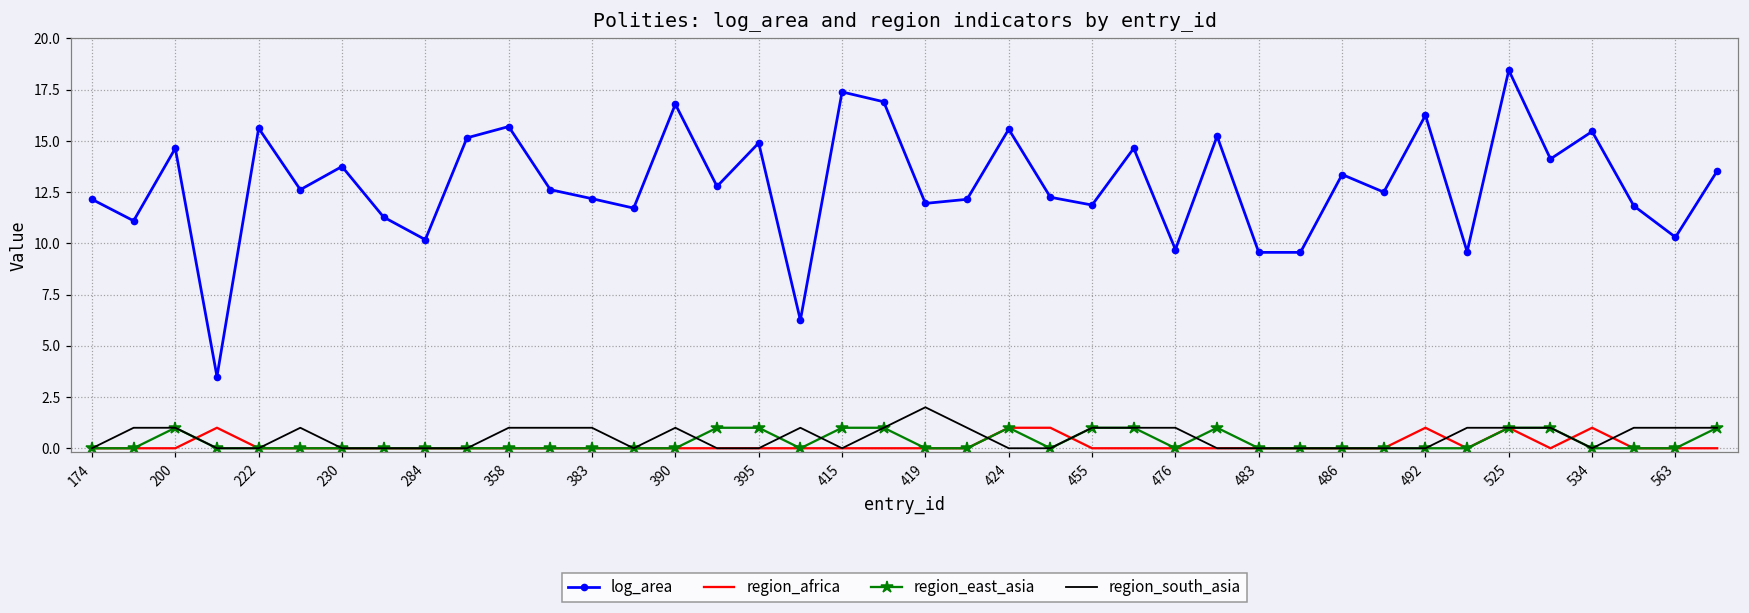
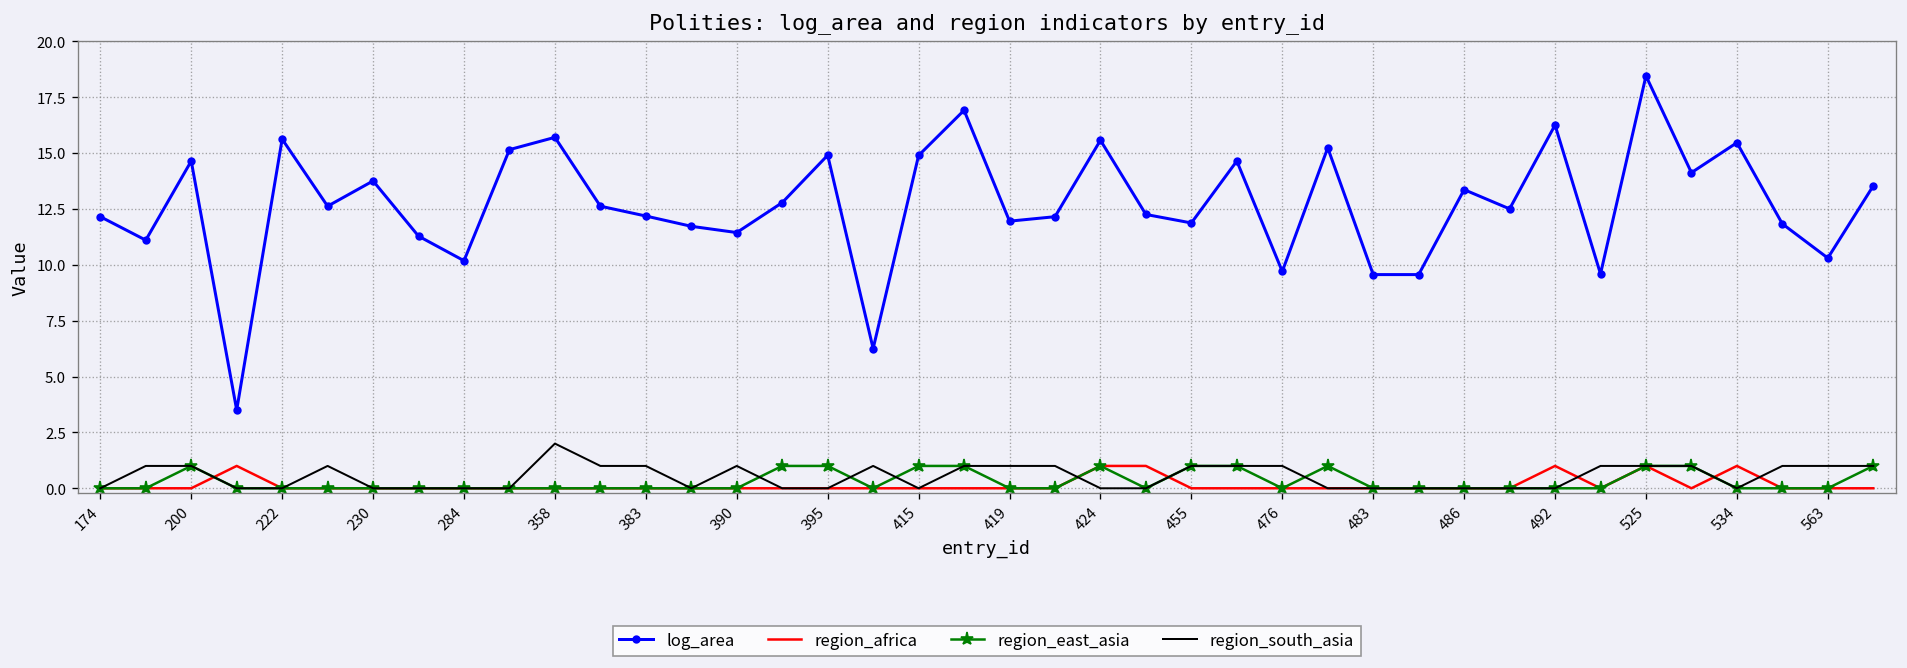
  {
    "log_area": {
      "174": 12.2,
      "200": 14.6,
      "222": 15.6,
      "230": 13.8,
      "284": 10.2,
      "358": 15.7,
      "383": 12.2,
-     "390": 16.8,
+     "390": 11.4,
      "395": 14.9,
-     "415": 17.4,
+     "415": 14.9,
      "419": 12.0,
      "424": 15.6,
      "455": 11.9,
      "476": 9.7,
      "483": 9.6,
      "486": 13.4,
      "492": 16.3,
      "525": 18.5,
      "534": 15.5,
      "563": 10.3
    },
    "region_africa": {
      "200": 0.0,
      "455": 0.0,
      "492": 1.0,
      "534": 1.0
    },
    "region_east_asia": {
      "395": 1.0,
      "415": 1.0
    },
    "region_south_asia": {
-     "358": 1,
+     "358": 2,
      "383": 1,
      "390": 1,
-     "419": 2,
+     "419": 1,
      "424": 0,
      "476": 1,
      "563": 1
    }
  }
